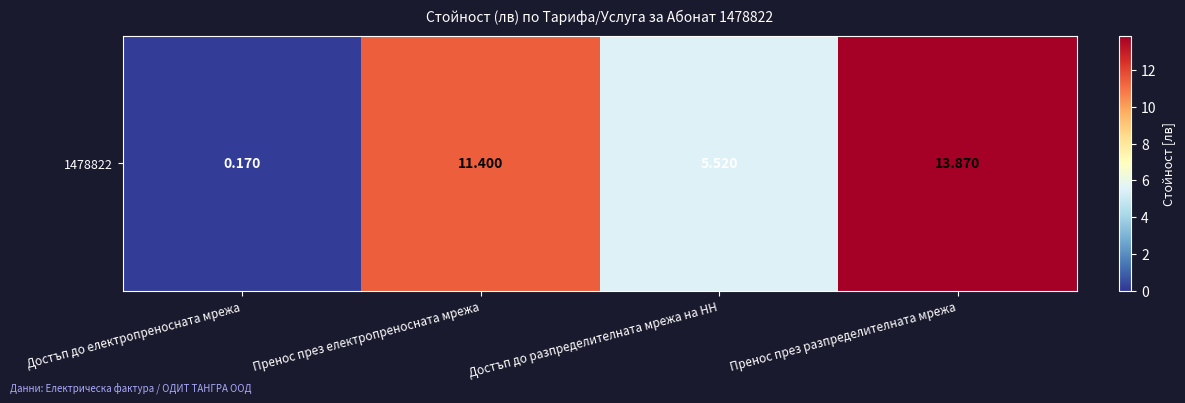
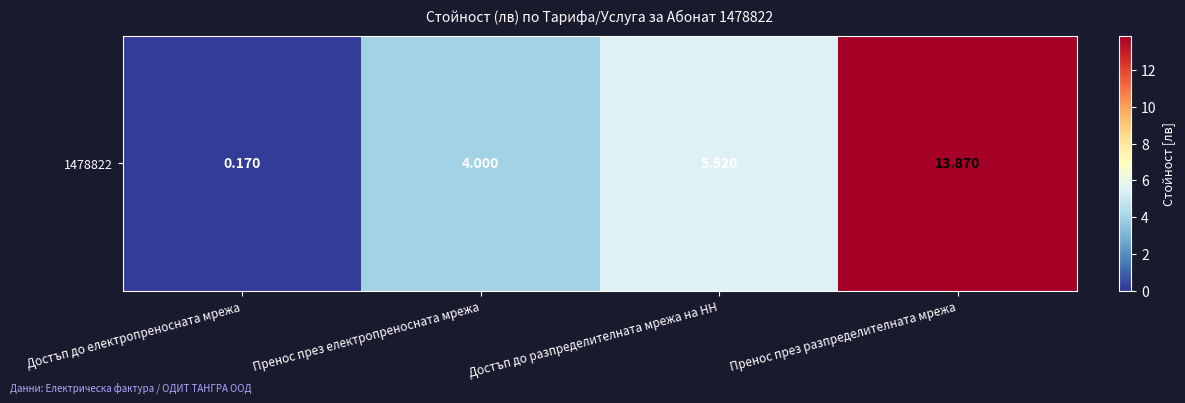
  {
    "1478822": {
      "Достъп до електропреносната мрежа": 0.170,
-     "Пренос през електропреносната мрежа": 11.400,
+     "Пренос през електропреносната мрежа": 4.000,
      "Пренос през разпределителната мрежа": 13.870
    }
  }
